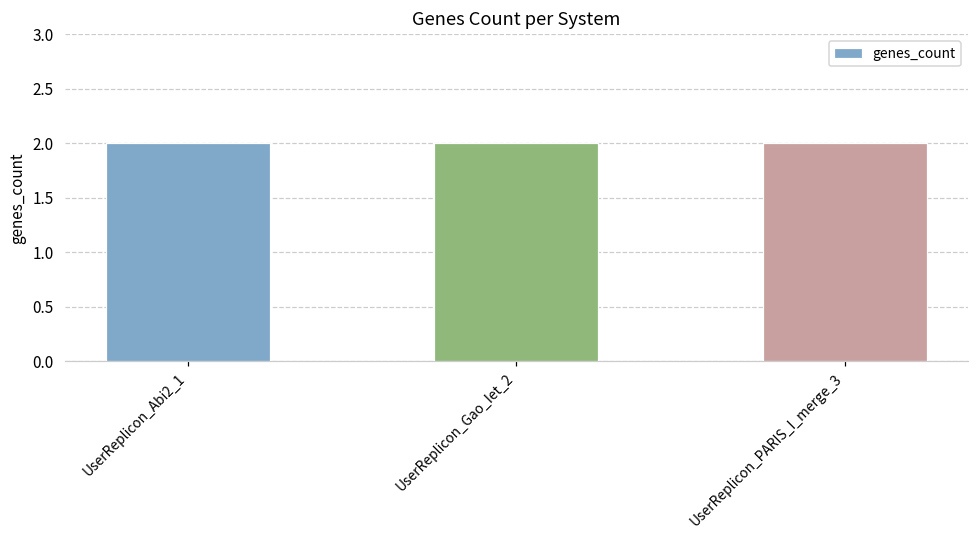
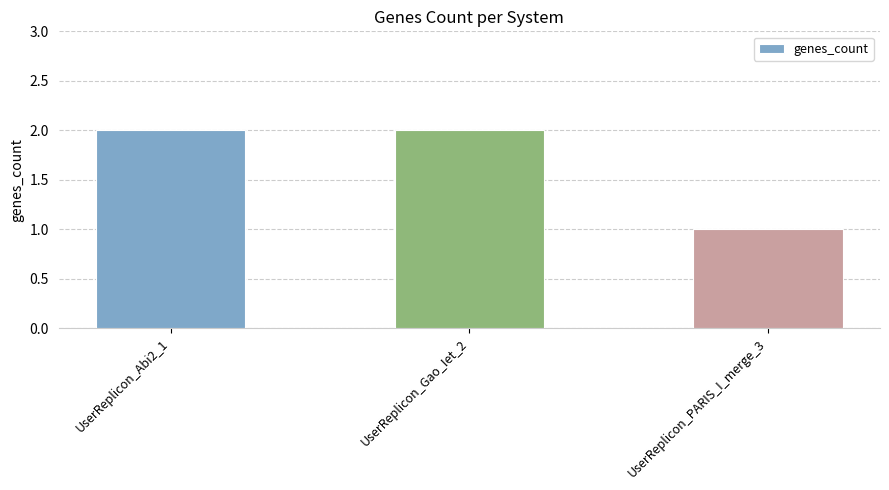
  {
    "UserReplicon_Abi2_1": 2,
    "UserReplicon_Gao_Iet_2": 2,
-   "UserReplicon_PARIS_I_merge_3": 2
+   "UserReplicon_PARIS_I_merge_3": 1
  }
